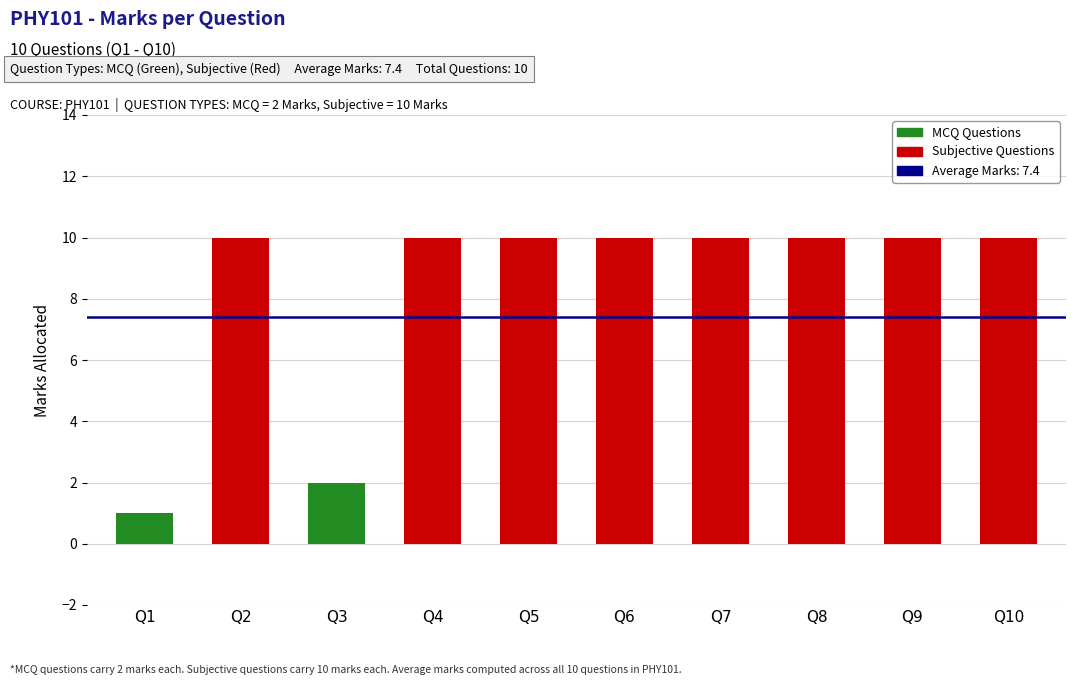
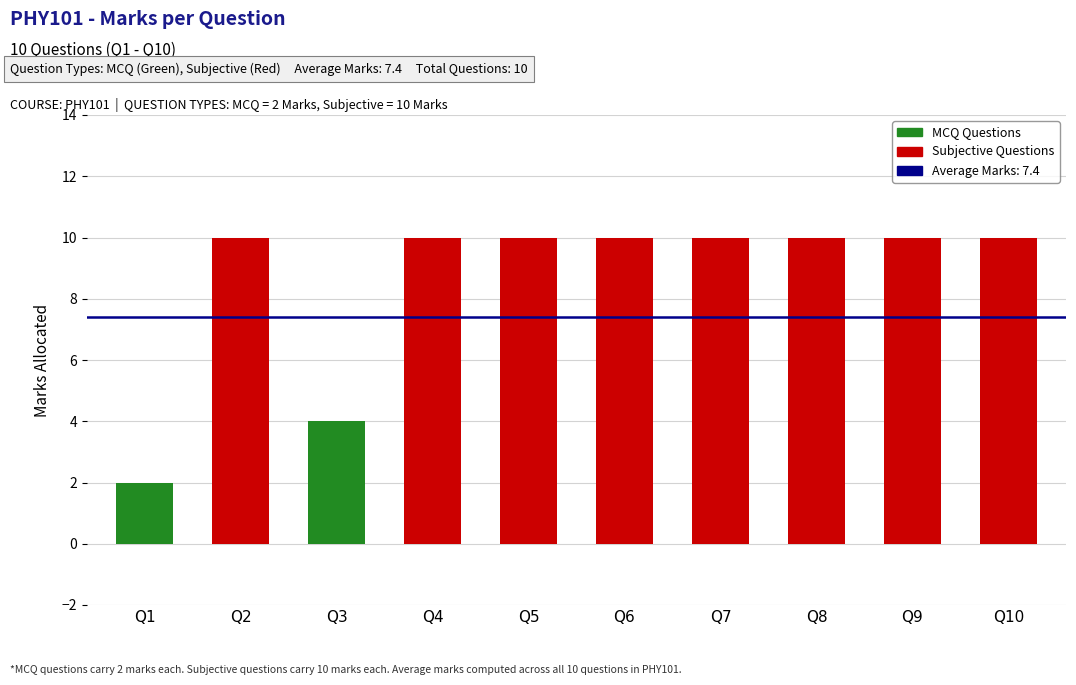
  {
-   "Q1": 1,
+   "Q1": 2,
    "Q2": 10,
-   "Q3": 2,
+   "Q3": 4,
    "Q4": 10,
    "Q5": 10,
    "Q6": 10,
    "Q7": 10,
    "Q8": 10,
    "Q9": 10,
    "Q10": 10
  }
